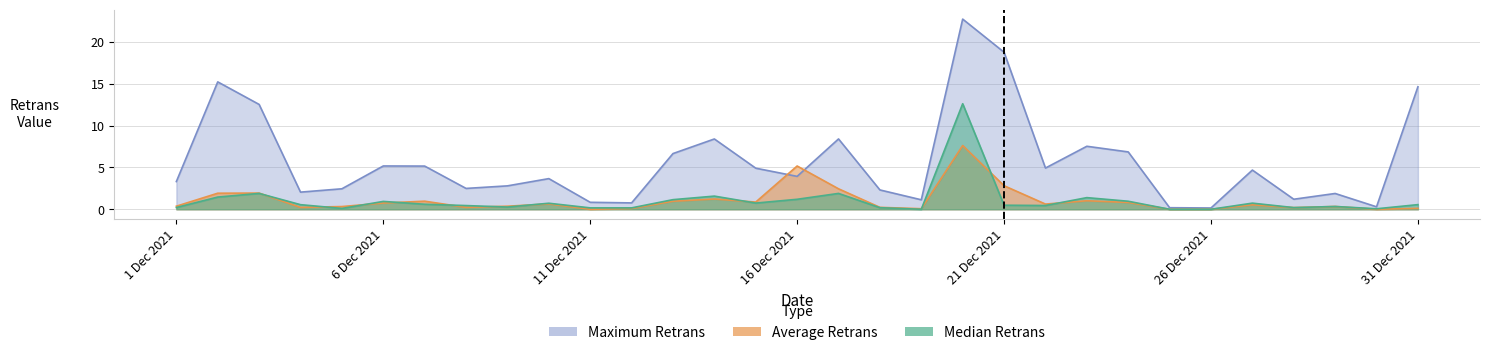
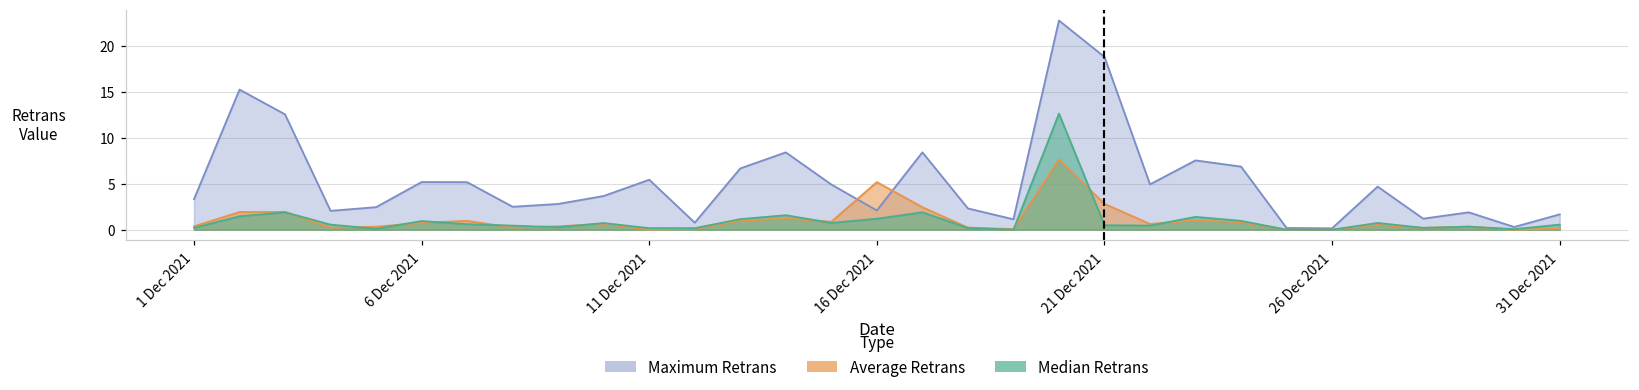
  {
    "Maximum Retrans": {
      "1 Dec 2021": 3,
      "6 Dec 2021": 5,
-     "11 Dec 2021": 1,
-     "16 Dec 2021": 4,
+     "11 Dec 2021": 5,
+     "16 Dec 2021": 2,
      "21 Dec 2021": 19,
-     "31 Dec 2021": 15
+     "31 Dec 2021": 2
    },
    "Average Retrans": {
      "16 Dec 2021": 5,
      "21 Dec 2021": 3,
      "31 Dec 2021": 0
    },
    "Median Retrans": {
      "16 Dec 2021": 1,
      "21 Dec 2021": 0,
      "31 Dec 2021": 1
    }
  }
